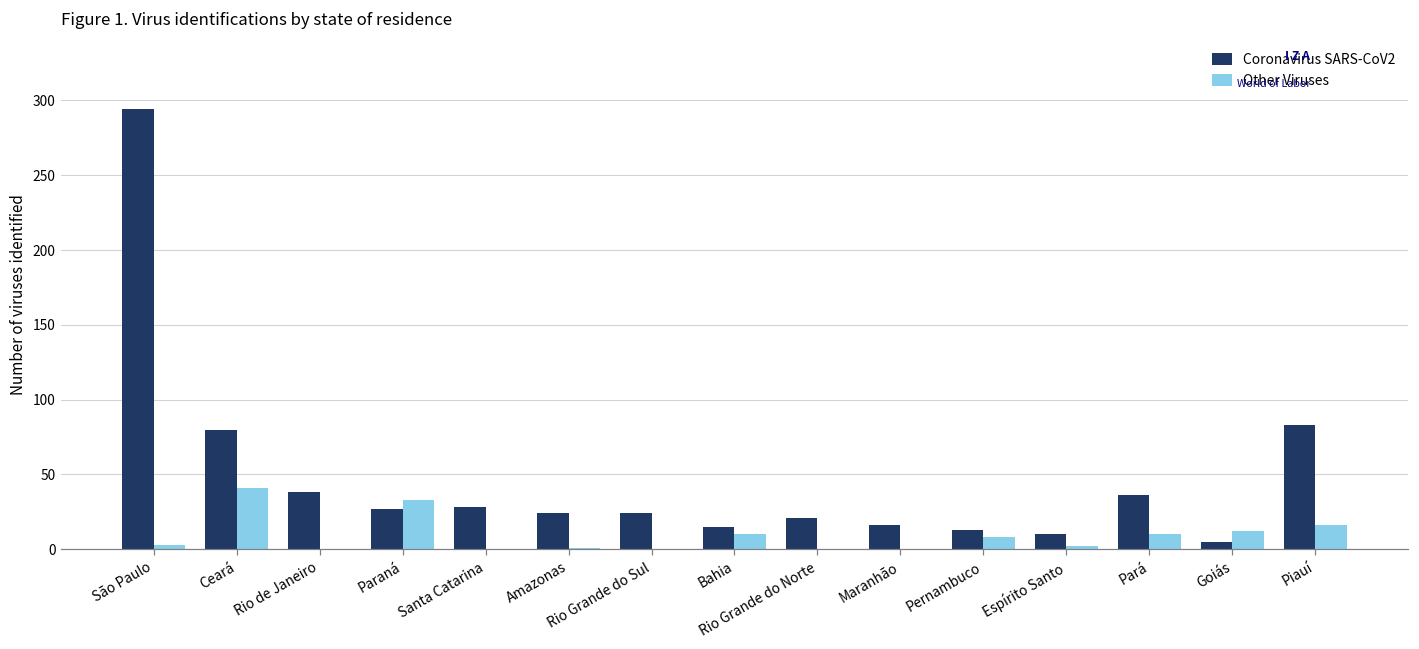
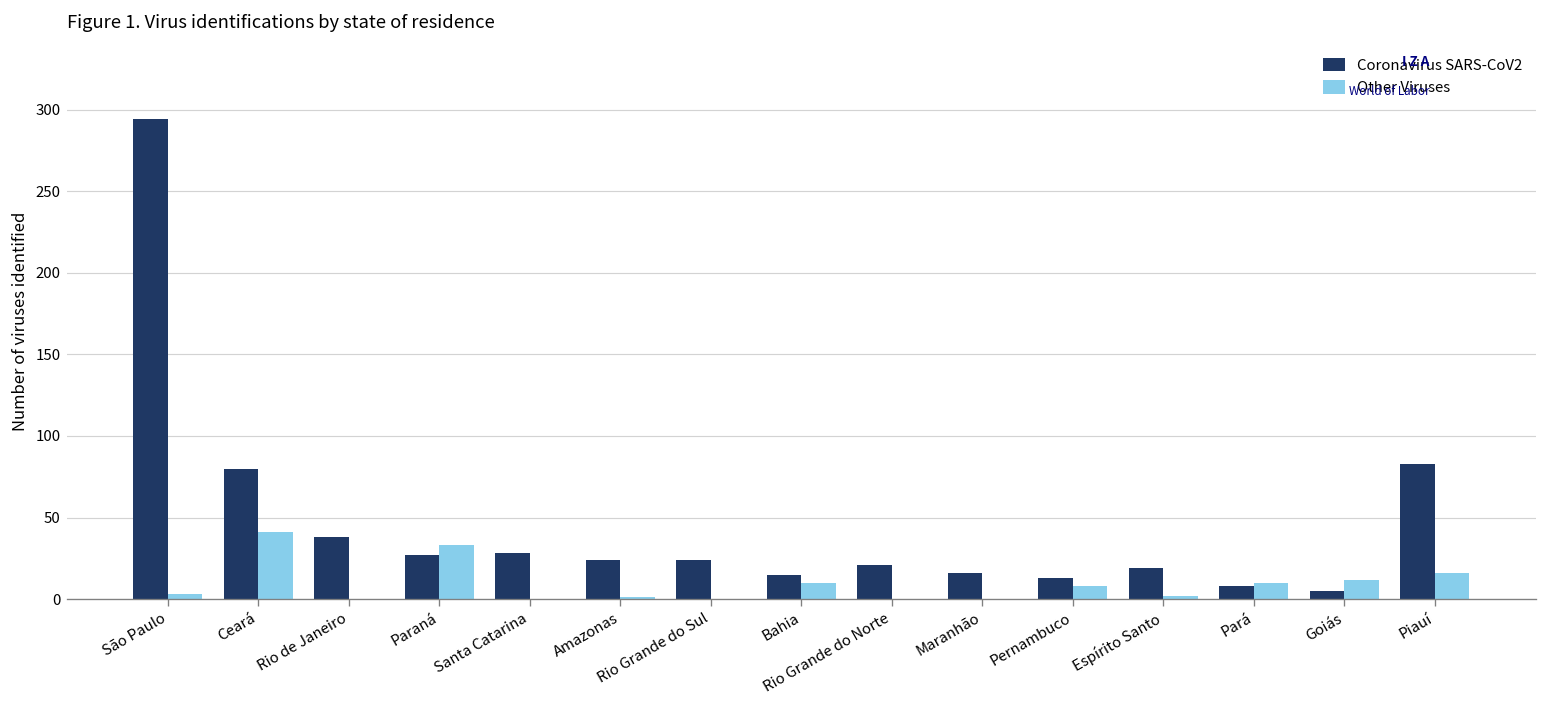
  {
    "Coronavirus SARS-CoV2": {
      "São Paulo": 294,
      "Ceará": 80,
      "Rio de Janeiro": 38,
      "Paraná": 27,
      "Santa Catarina": 28,
      "Amazonas": 24,
      "Rio Grande do Sul": 24,
      "Bahia": 15,
      "Rio Grande do Norte": 21,
      "Maranhão": 16,
      "Pernambuco": 13,
-     "Espírito Santo": 10,
-     "Pará": 36,
+     "Espírito Santo": 19,
+     "Pará": 8,
      "Goiás": 5,
      "Piauí": 83
    },
    "Other Viruses": {
      "São Paulo": 3,
      "Ceará": 41,
      "Rio de Janeiro": 0,
      "Paraná": 33,
      "Santa Catarina": 0,
      "Rio Grande do Sul": 0,
      "Bahia": 10,
      "Rio Grande do Norte": 0,
      "Maranhão": 0,
      "Pernambuco": 8,
      "Espírito Santo": 2,
      "Pará": 10,
      "Goiás": 12,
      "Piauí": 16
    }
  }
